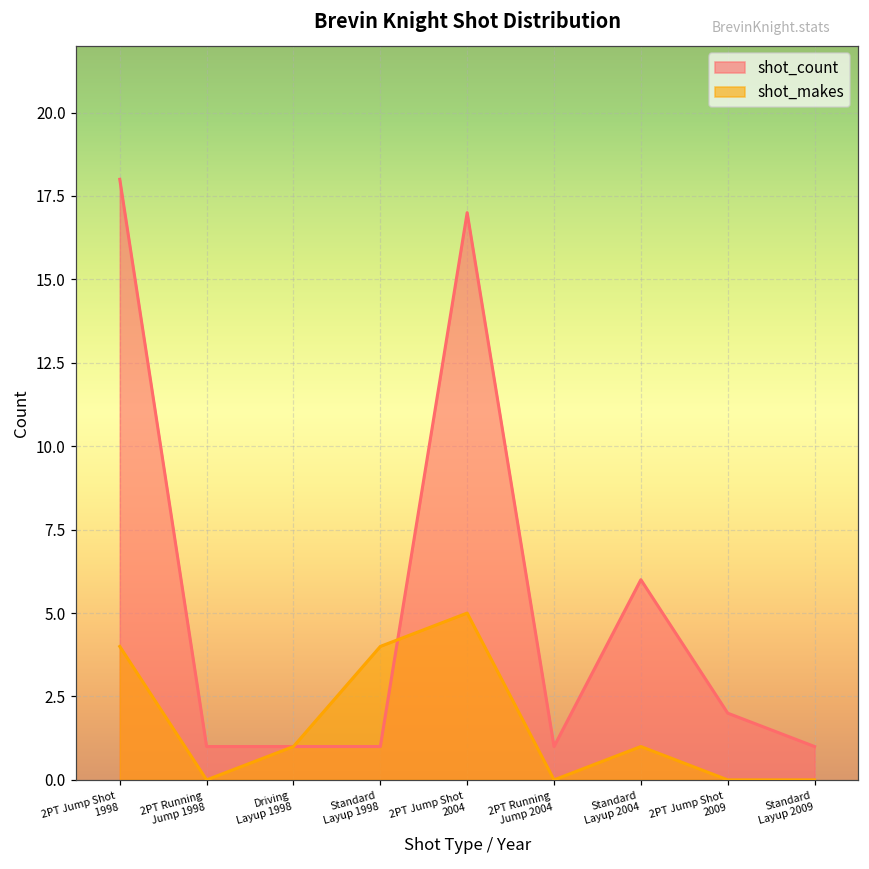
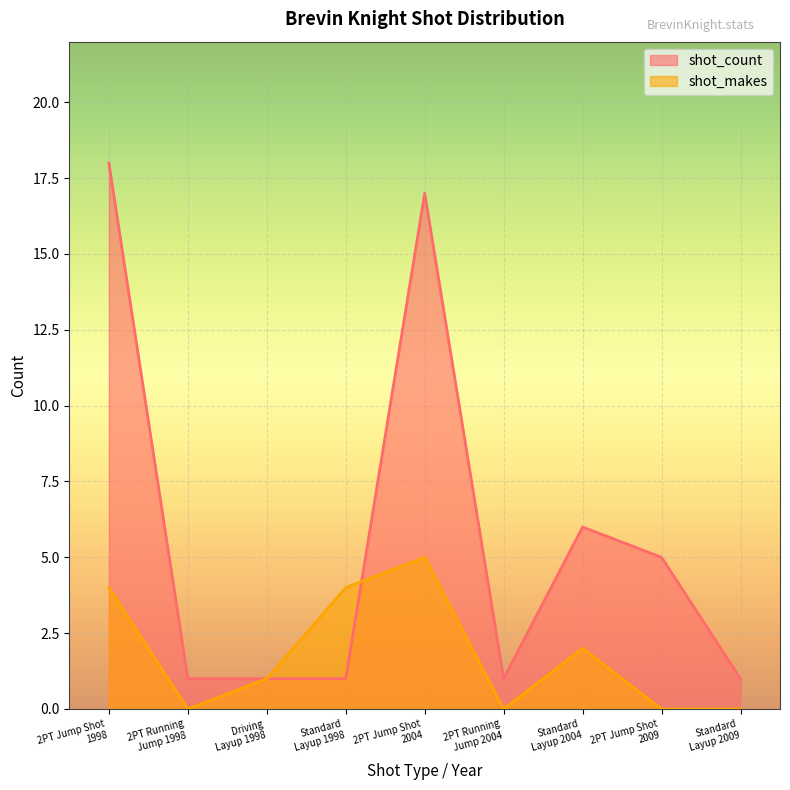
  {
    "shot_count": {
      "2PT Jump Shot 1998": 18,
      "2PT Running Jump 1998": 1,
      "Standard Layup 1998": 1,
      "2PT Jump Shot 2004": 17,
      "2PT Running Jump 2004": 1,
      "Standard Layup 2004": 6,
-     "2PT Jump Shot 2009": 2,
+     "2PT Jump Shot 2009": 5,
      "Standard Layup 2009": 1
    },
    "shot_makes": {
      "2PT Jump Shot 1998": 4,
      "2PT Running Jump 1998": 0,
      "Standard Layup 1998": 4,
      "2PT Jump Shot 2004": 5,
      "2PT Running Jump 2004": 0,
-     "Standard Layup 2004": 1,
+     "Standard Layup 2004": 2,
      "2PT Jump Shot 2009": 0,
      "Standard Layup 2009": 0
    }
  }
